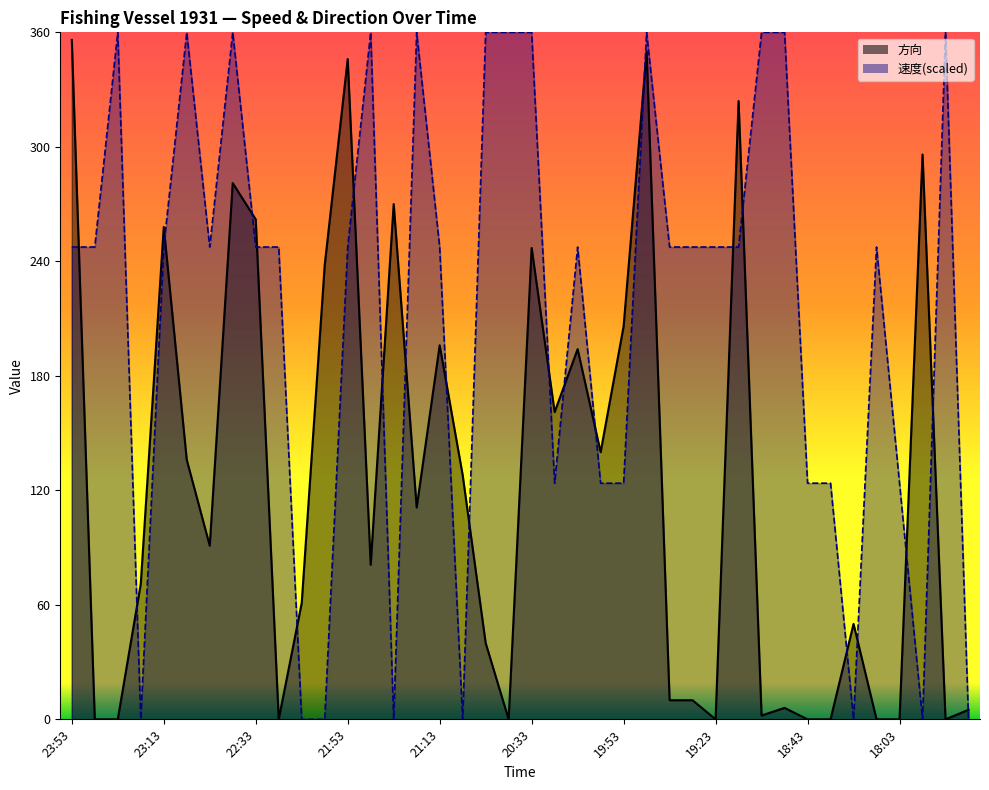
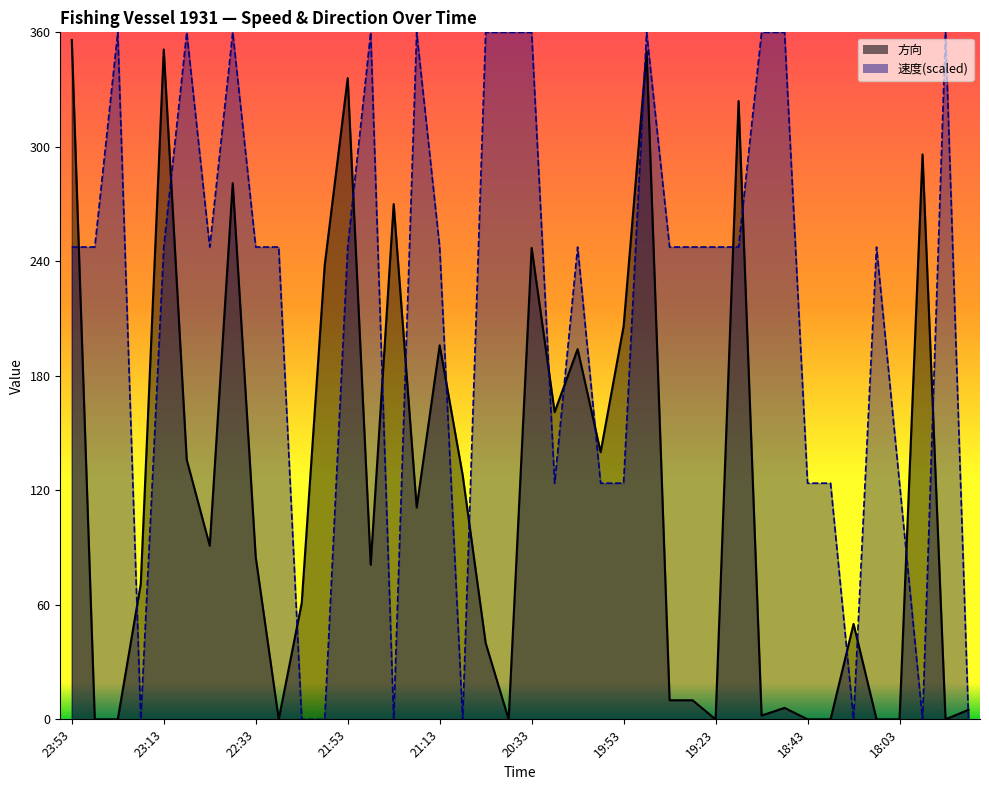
  {
    "方向": {
      "23:53": 356,
-     "23:13": 258,
-     "22:33": 262,
-     "21:53": 346,
+     "23:13": 351,
+     "22:33": 85,
+     "21:53": 336,
      "21:13": 196,
      "20:33": 247,
      "19:53": 206,
      "19:23": 0,
      "18:43": 0,
      "18:03": 0
    }
  }
